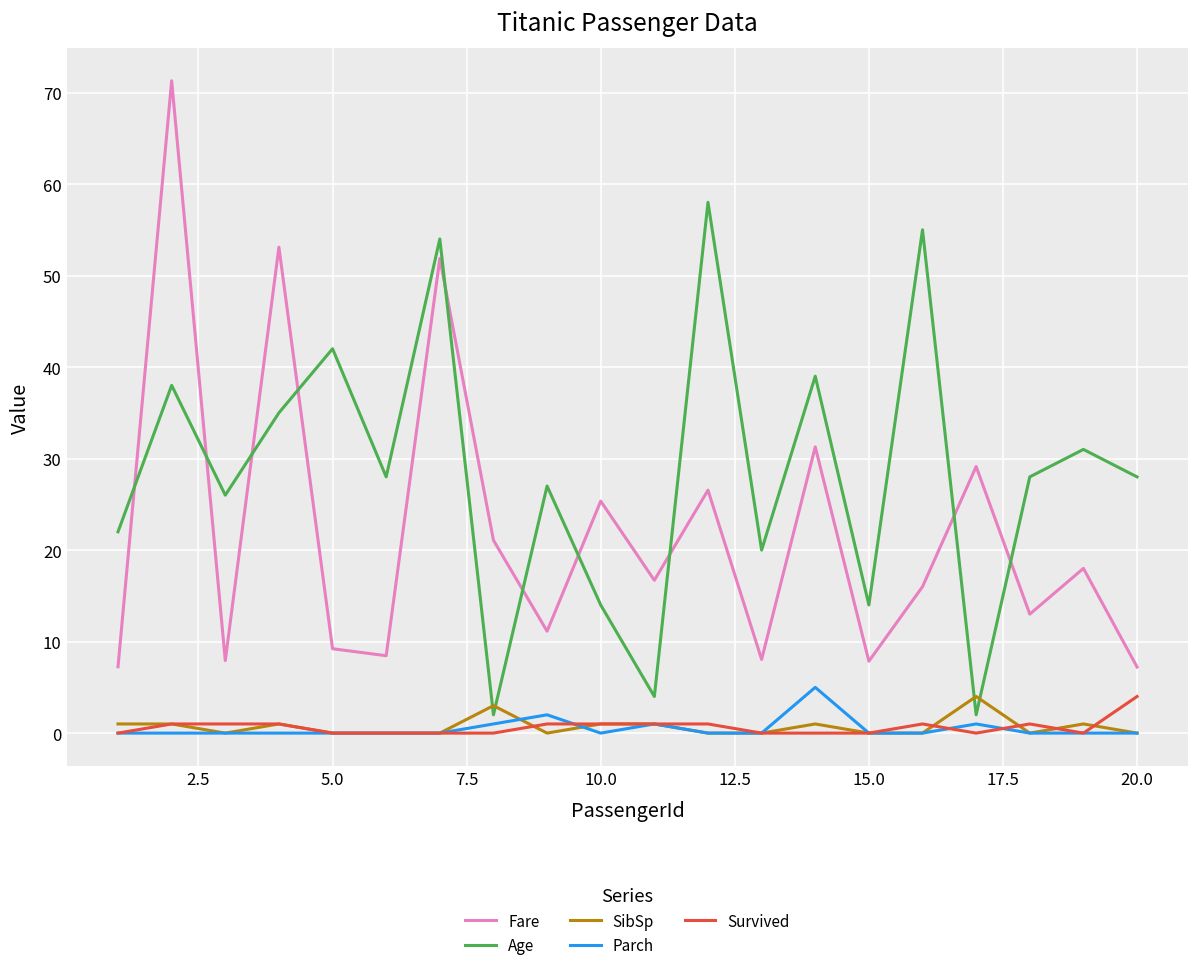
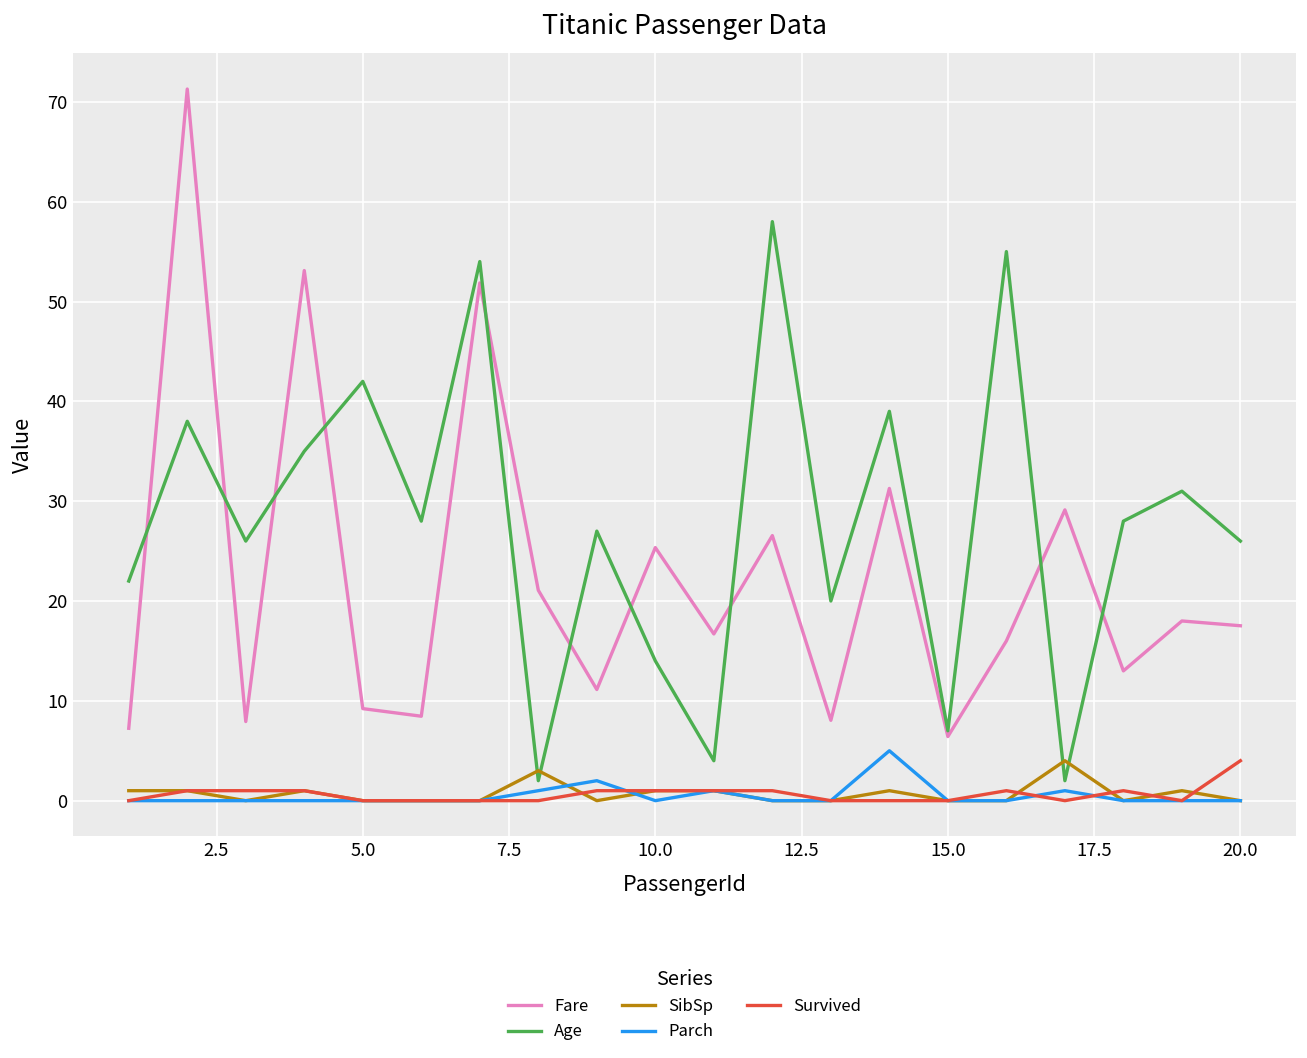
  {
    "Fare": {
      "5.0": 9,
      "10.0": 25,
-     "15.0": 8,
-     "20.0": 7
+     "15.0": 6,
+     "20.0": 18
    },
    "Age": {
      "5.0": 42,
      "10.0": 14,
-     "15.0": 14,
-     "20.0": 28
+     "15.0": 7,
+     "20.0": 26
    },
    "Parch": {
      "10.0": 0
    },
    "Survived": {
      "20.0": 4
    }
  }
